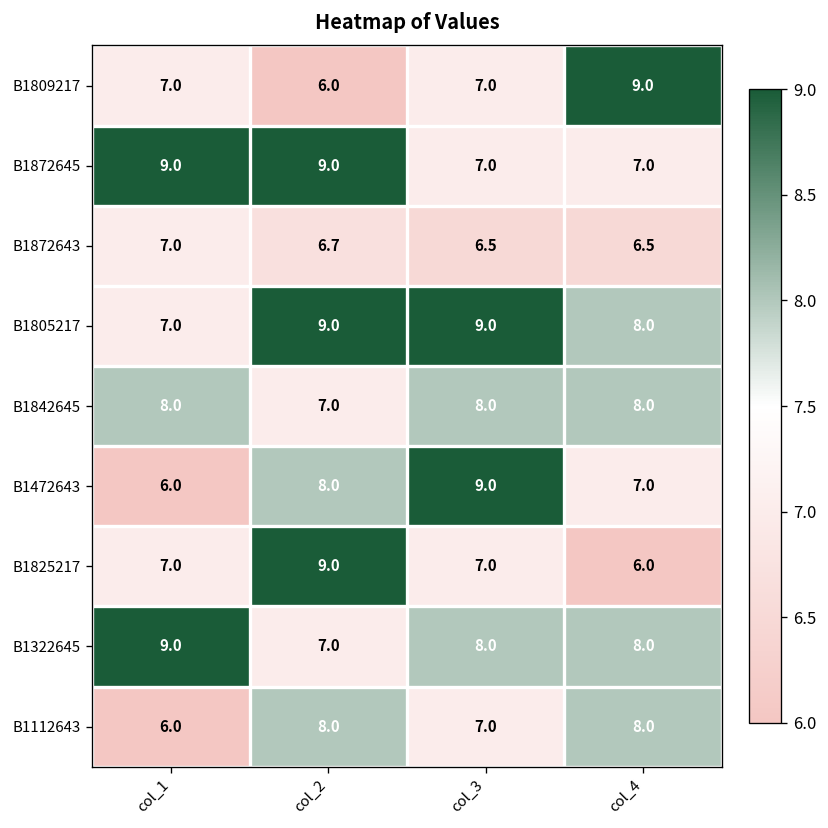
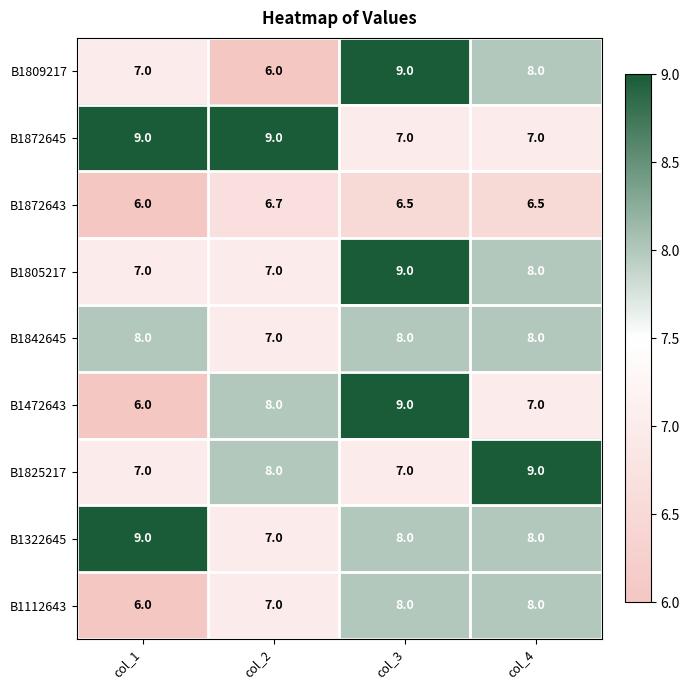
  {
    "B1809217": {
      "col_1": 7.0,
      "col_2": 6.0,
-     "col_3": 7.0,
-     "col_4": 9.0
+     "col_3": 9.0,
+     "col_4": 8.0
    },
    "B1872645": {
      "col_1": 9.0,
      "col_2": 9.0,
      "col_3": 7.0,
      "col_4": 7.0
    },
    "B1872643": {
-     "col_1": 7.0,
+     "col_1": 6.0,
      "col_2": 6.7,
      "col_3": 6.5,
      "col_4": 6.5
    },
    "B1805217": {
      "col_1": 7.0,
-     "col_2": 9.0,
+     "col_2": 7.0,
      "col_3": 9.0,
      "col_4": 8.0
    },
    "B1842645": {
      "col_1": 8.0,
      "col_2": 7.0,
      "col_3": 8.0,
      "col_4": 8.0
    },
    "B1472643": {
      "col_1": 6.0,
      "col_2": 8.0,
      "col_3": 9.0,
      "col_4": 7.0
    },
    "B1825217": {
      "col_1": 7.0,
-     "col_2": 9.0,
+     "col_2": 8.0,
      "col_3": 7.0,
-     "col_4": 6.0
+     "col_4": 9.0
    },
    "B1322645": {
      "col_1": 9.0,
      "col_2": 7.0,
      "col_3": 8.0,
      "col_4": 8.0
    },
    "B1112643": {
      "col_1": 6.0,
-     "col_2": 8.0,
-     "col_3": 7.0,
+     "col_2": 7.0,
+     "col_3": 8.0,
      "col_4": 8.0
    }
  }
